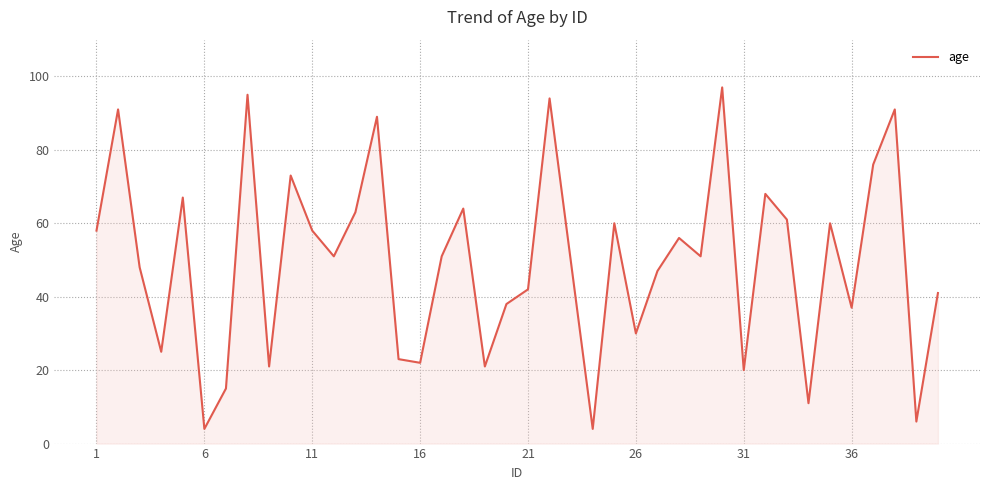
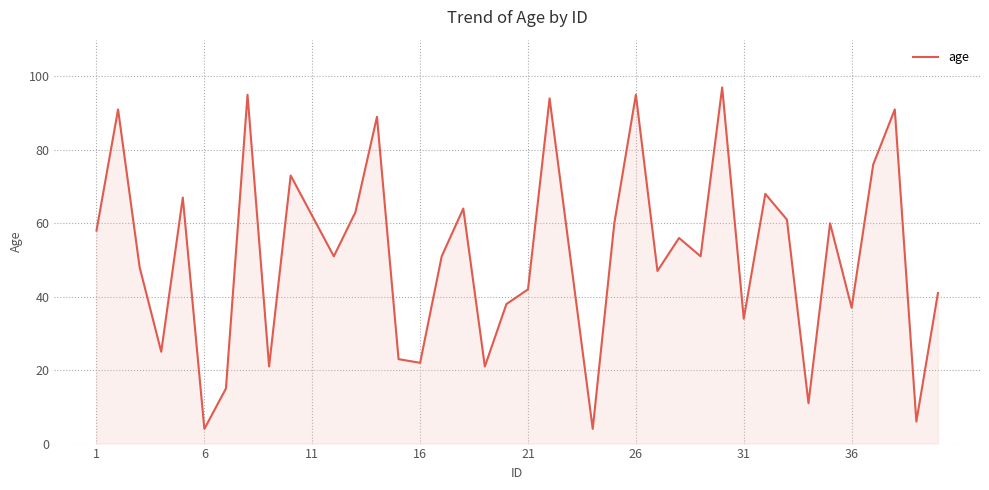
  {
    "1": 58,
    "6": 4,
-   "11": 58,
+   "11": 62,
    "16": 22,
    "21": 42,
-   "26": 30,
-   "31": 20,
+   "26": 95,
+   "31": 34,
    "36": 37
  }
